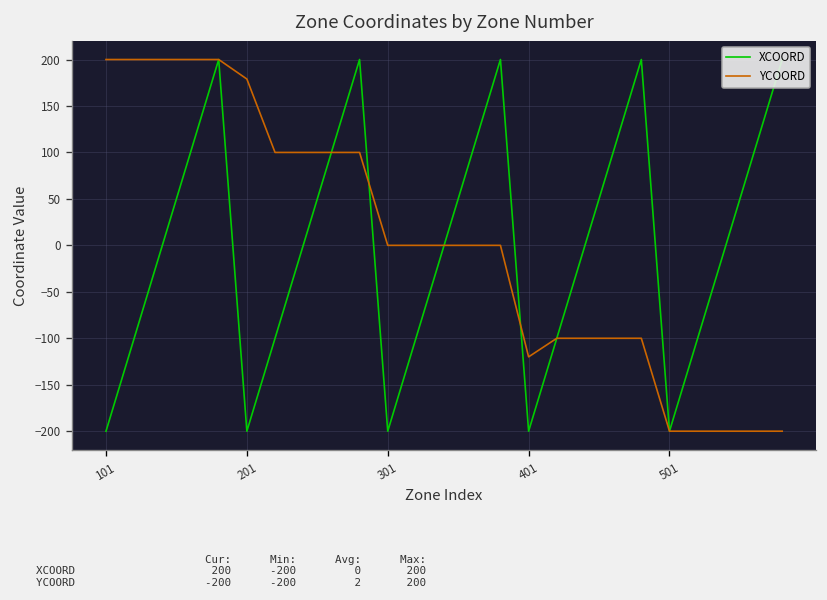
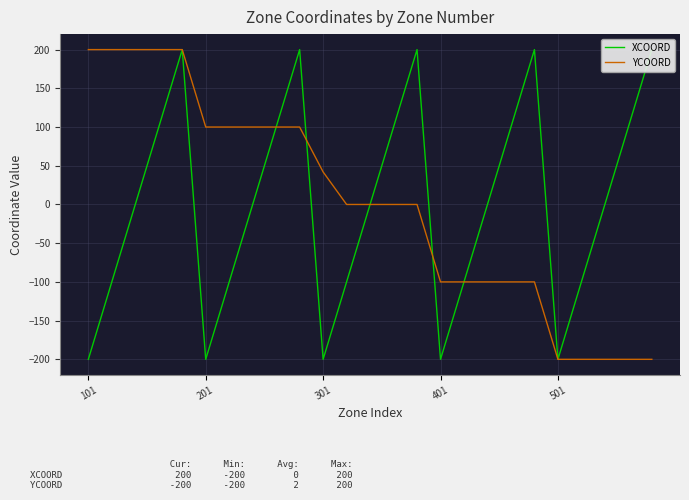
  {
    "XCOORD": {
      "101": -200,
      "201": -200,
      "301": -200,
      "401": -200
    },
    "YCOORD": {
      "101": 200,
-     "201": 180,
-     "301": 0,
-     "401": -120
+     "201": 100,
+     "301": 40,
+     "401": -100
    }
  }
